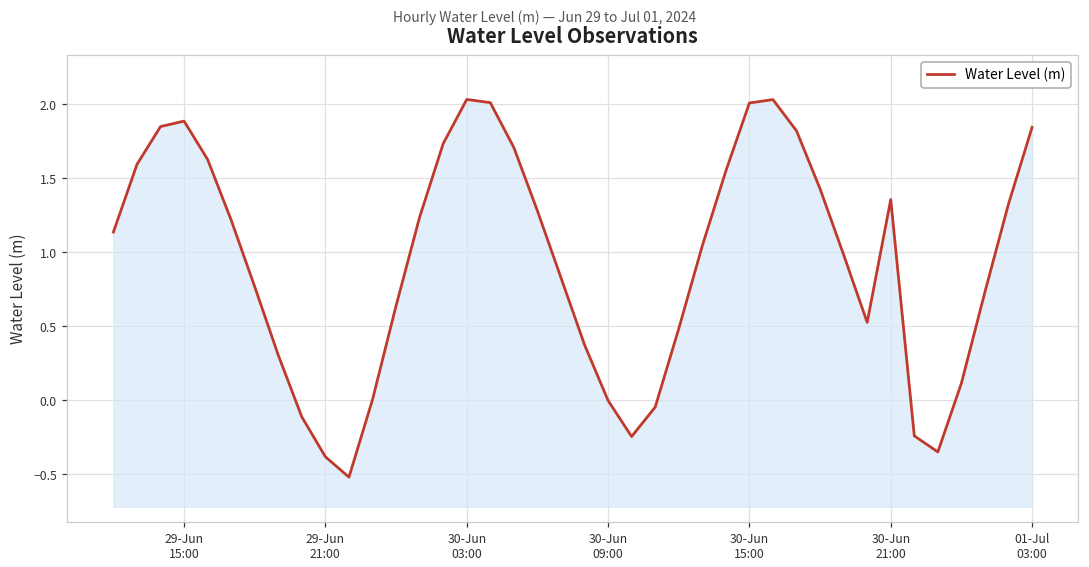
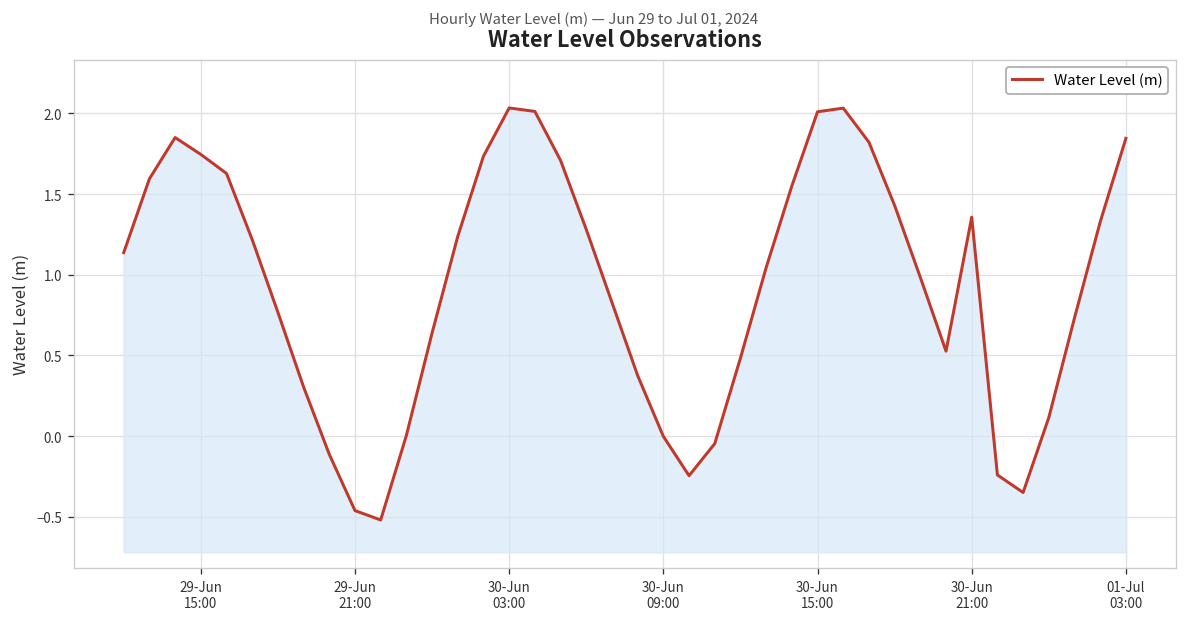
  {
-   "29-Jun 15:00": 1.89,
-   "29-Jun 21:00": -0.38,
+   "29-Jun 15:00": 1.75,
+   "29-Jun 21:00": -0.46,
    "30-Jun 03:00": 2.03,
    "30-Jun 09:00": 0.00,
    "30-Jun 15:00": 2.01,
    "30-Jun 21:00": 1.36,
    "01-Jul 03:00": 1.85
  }
